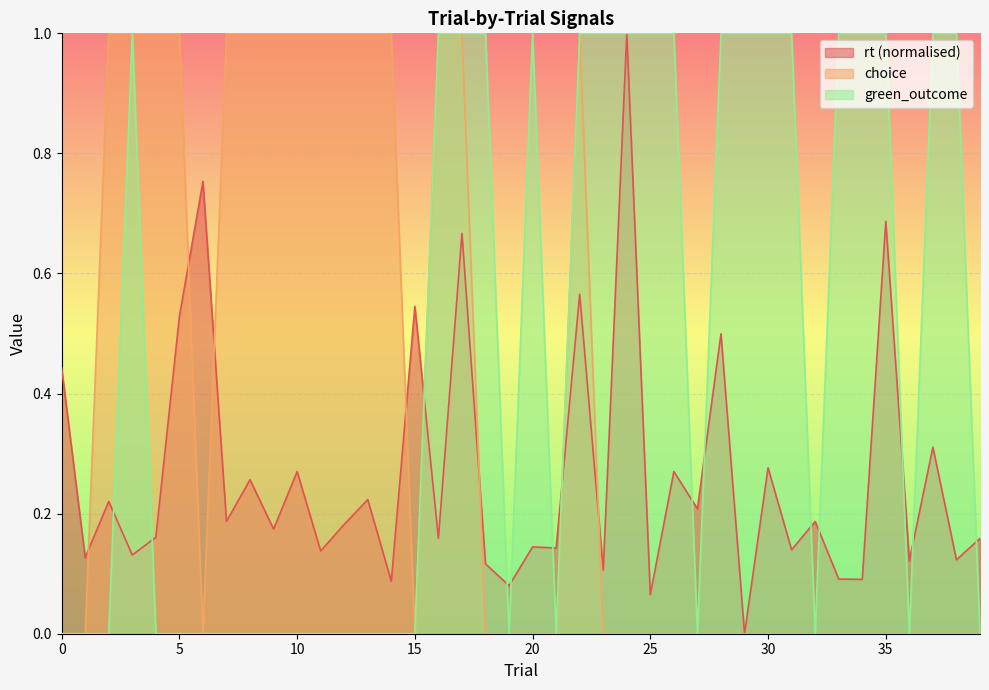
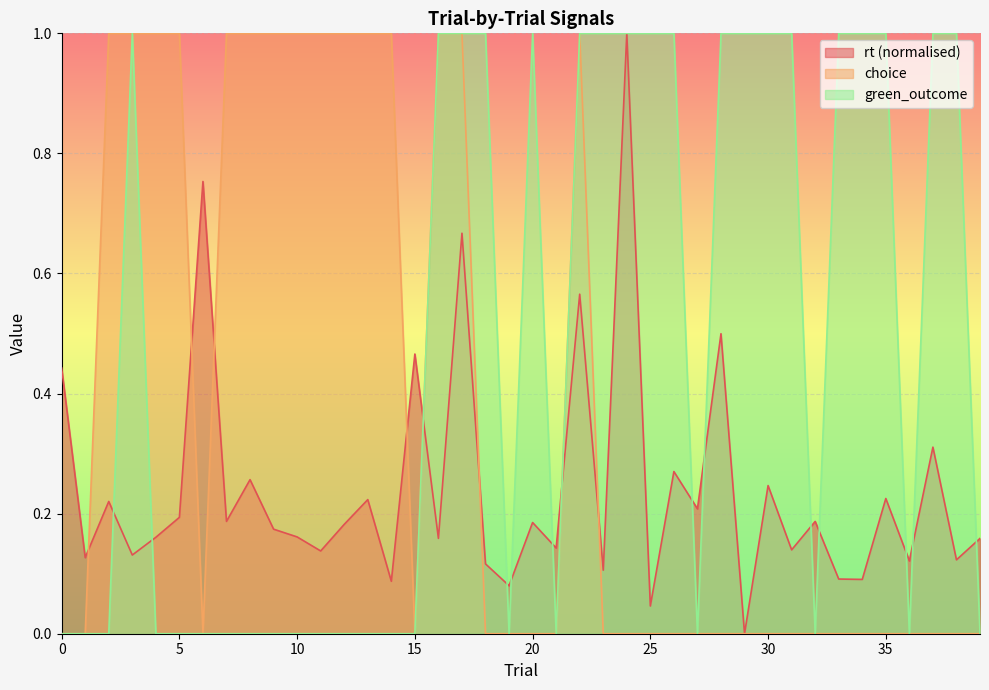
  {
    "rt (normalised)": {
      "0": 0.44,
-     "5": 0.53,
-     "10": 0.27,
-     "15": 0.55,
-     "20": 0.14,
-     "25": 0.07,
-     "30": 0.28,
-     "35": 0.69
+     "5": 0.19,
+     "10": 0.16,
+     "15": 0.47,
+     "20": 0.19,
+     "25": 0.05,
+     "30": 0.25,
+     "35": 0.23
    },
    "choice": {
      "5": 1.00,
      "10": 1.00,
      "20": 0.00,
      "25": 0.00,
      "30": 0.00,
      "35": 0.00
    },
    "green_outcome": {
      "5": 0.00,
      "10": 0.00,
      "20": 1.00,
      "25": 1.00,
      "30": 1.00,
      "35": 1.00
    }
  }
